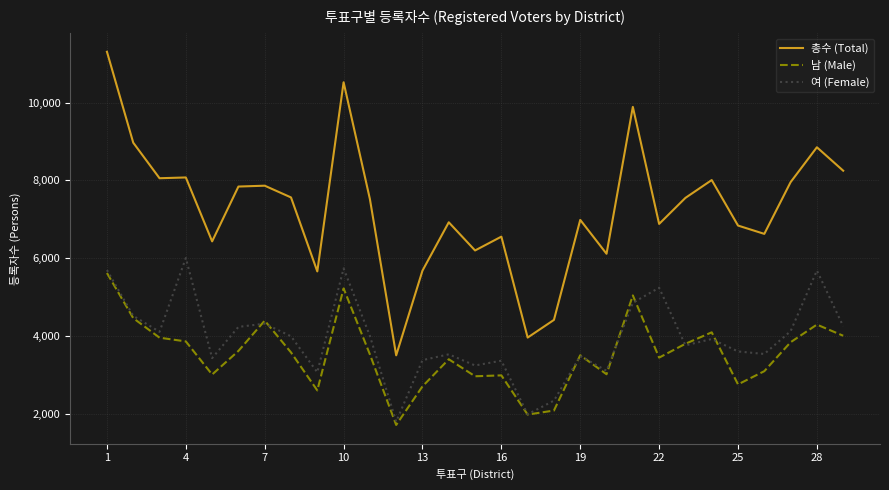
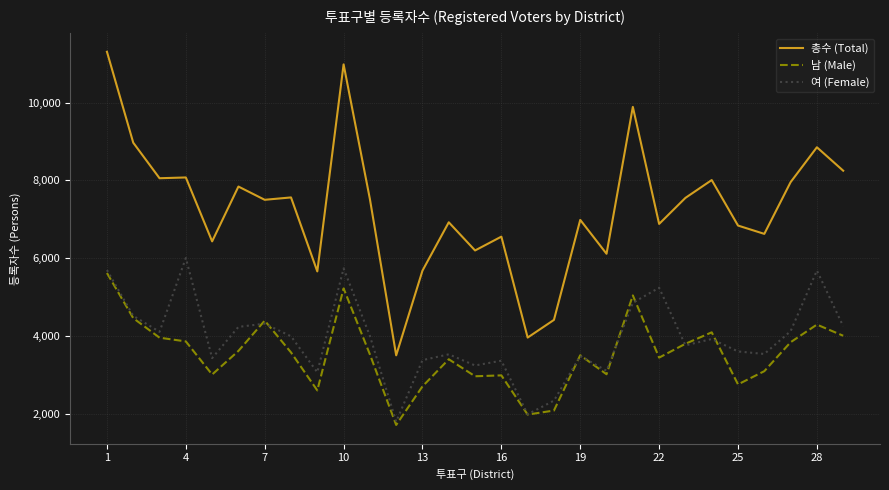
  {
    "총수 (Total)": {
      "1": "11,300",
      "4": "8,100",
-     "7": "7,900",
-     "10": "10,500",
+     "7": "7,500",
+     "10": "11,000",
      "13": "5,700",
      "16": "6,600",
      "19": "7,000",
      "22": "6,900",
      "25": "6,800",
      "28": "8,900"
    },
    "남 (Male)": {
      "1": "5,600",
      "4": "3,900",
      "7": "4,400",
      "10": "5,200",
      "13": "2,700",
      "16": "3,000",
      "22": "3,400",
      "25": "2,800",
      "28": "4,300"
    },
    "여 (Female)": {
      "1": "5,700",
      "4": "6,000",
      "7": "4,300",
      "10": "5,700",
      "13": "3,400",
      "16": "3,400",
      "22": "5,200",
      "25": "3,600",
      "28": "5,700"
    }
  }
